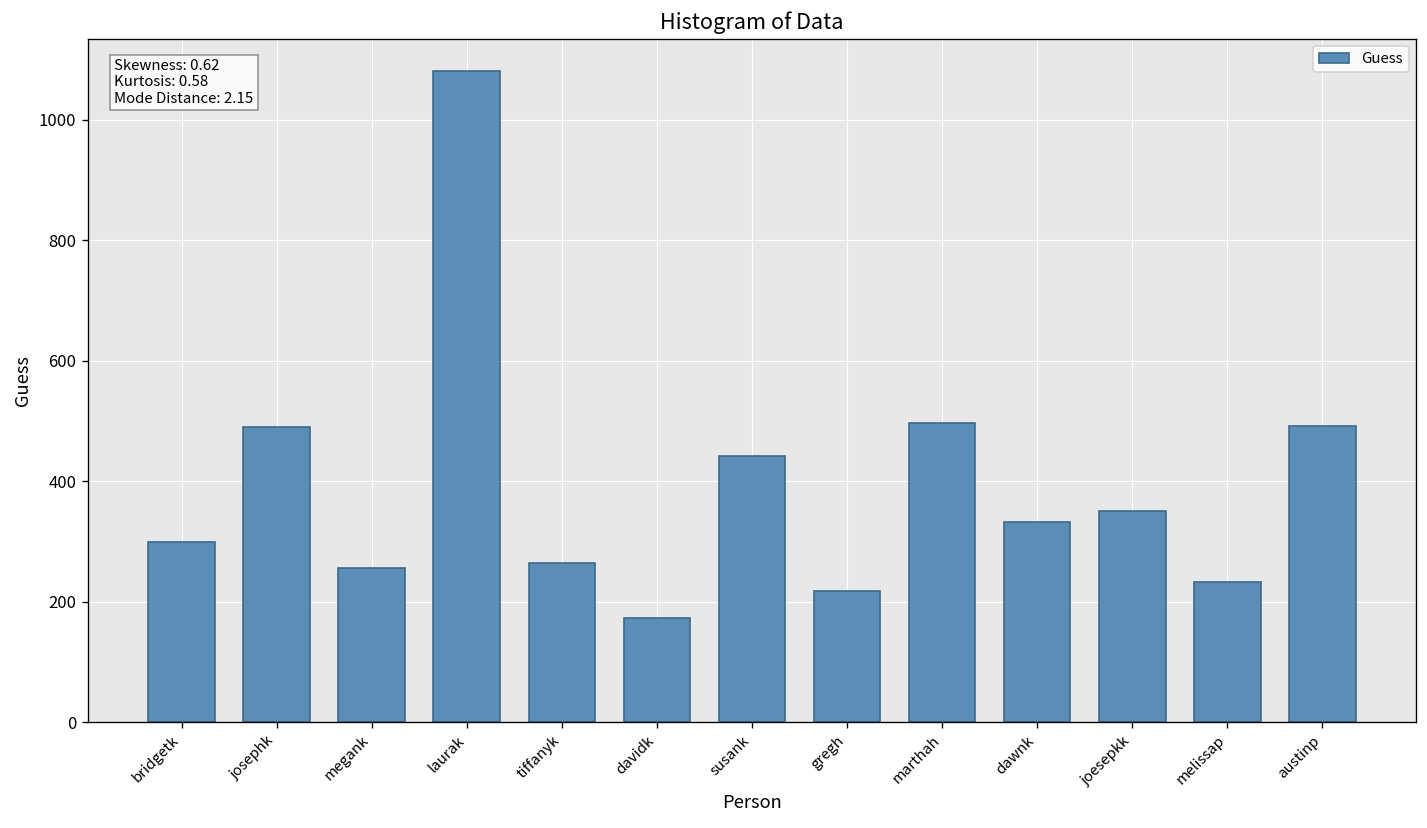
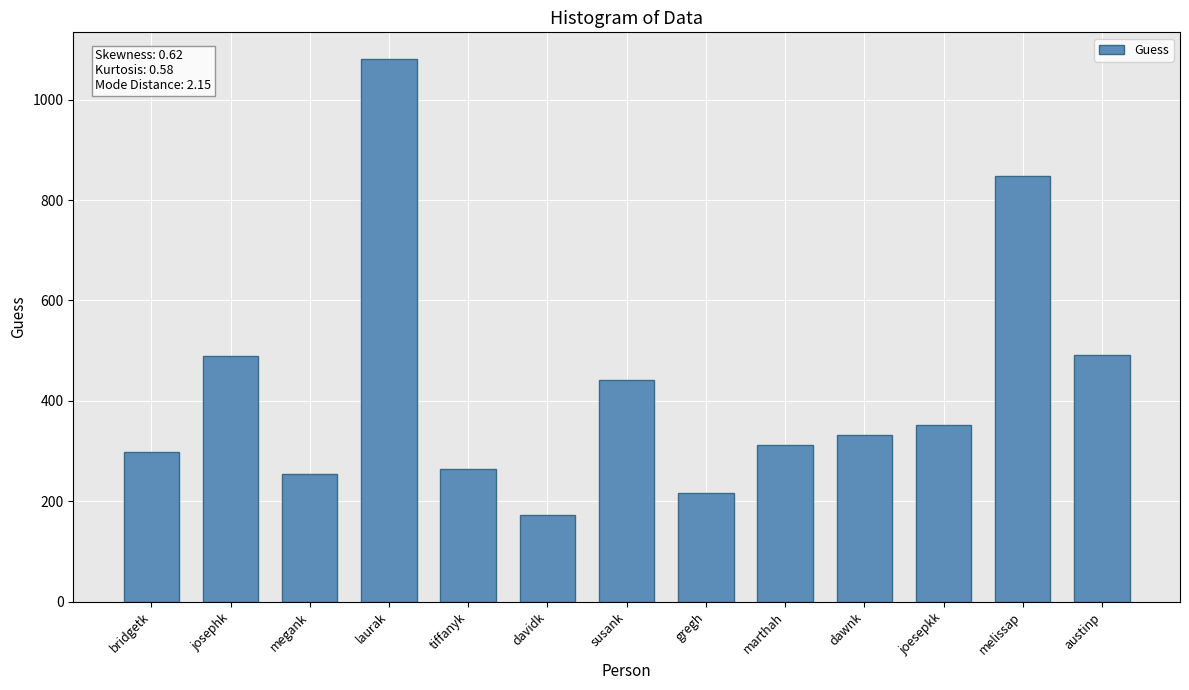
  {
    "bridgetk": 300,
    "josephk": 490,
    "megank": 260,
    "laurak": 1080,
    "tiffanyk": 260,
    "davidk": 170,
    "susank": 440,
    "gregh": 220,
-   "marthah": 500,
+   "marthah": 310,
    "dawnk": 330,
    "joesepkk": 350,
-   "melissap": 230,
+   "melissap": 850,
    "austinp": 490
  }
